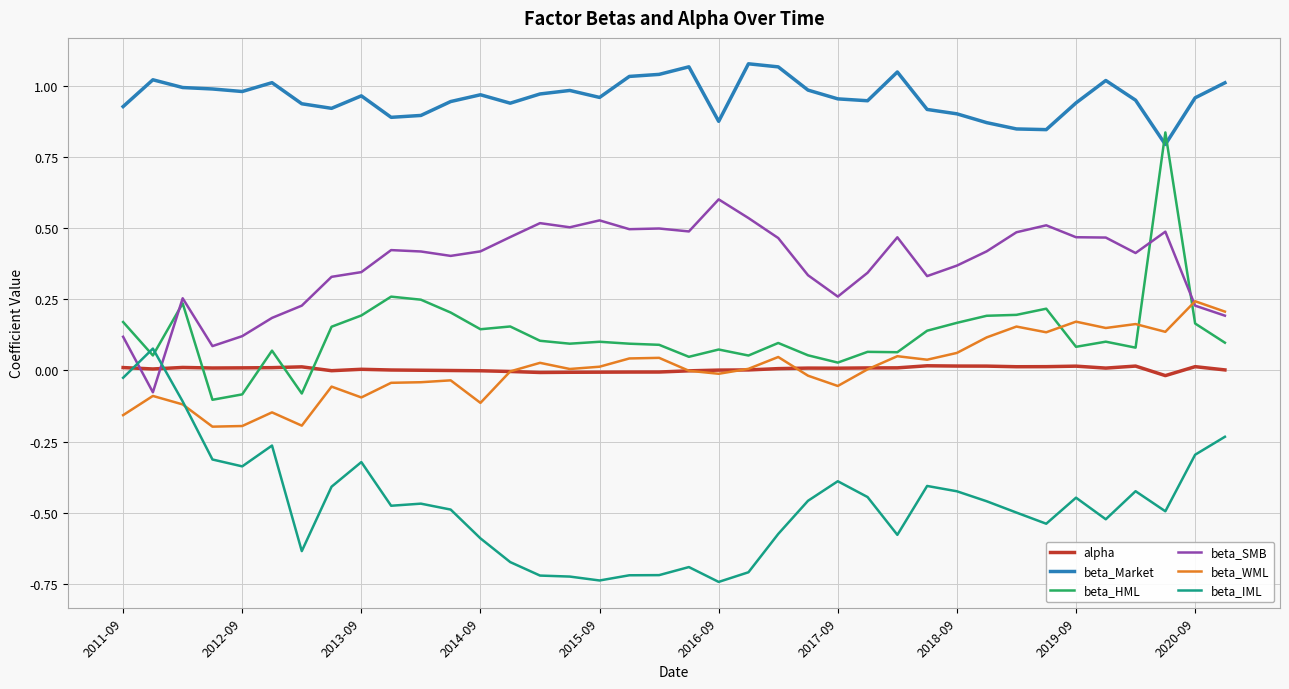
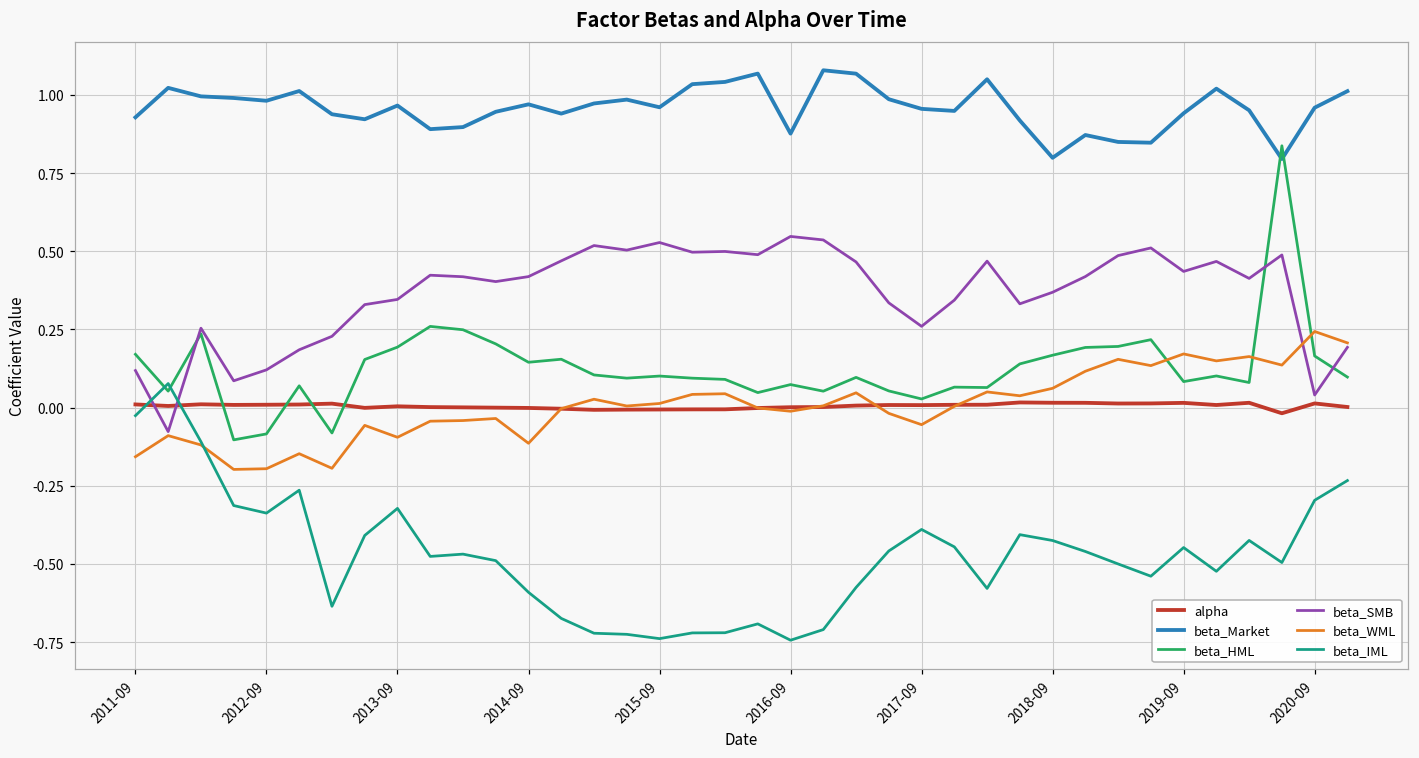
  {
    "alpha": {
      "2011-09": 0.01,
      "2012-09": 0.01,
      "2013-09": 0.00,
      "2014-09": 0.00,
      "2015-09": -0.01,
      "2016-09": 0.00,
      "2017-09": 0.01,
      "2018-09": 0.02,
      "2019-09": 0.02,
      "2020-09": 0.01
    },
    "beta_Market": {
      "2011-09": 0.93,
      "2012-09": 0.98,
      "2013-09": 0.97,
      "2014-09": 0.97,
      "2015-09": 0.96,
      "2016-09": 0.88,
      "2017-09": 0.96,
-     "2018-09": 0.90,
+     "2018-09": 0.80,
      "2019-09": 0.94,
      "2020-09": 0.96
    },
    "beta_SMB": {
      "2011-09": 0.12,
      "2012-09": 0.12,
      "2013-09": 0.35,
      "2014-09": 0.42,
      "2015-09": 0.53,
-     "2016-09": 0.60,
+     "2016-09": 0.55,
      "2017-09": 0.26,
      "2018-09": 0.37,
-     "2019-09": 0.47,
-     "2020-09": 0.23
+     "2019-09": 0.44,
+     "2020-09": 0.04
    },
    "beta_WML": {
      "2011-09": -0.16,
      "2012-09": -0.20,
      "2013-09": -0.10,
      "2014-09": -0.11,
      "2015-09": 0.01,
      "2016-09": -0.01,
      "2017-09": -0.05,
      "2018-09": 0.06,
      "2019-09": 0.17,
      "2020-09": 0.24
    }
  }
